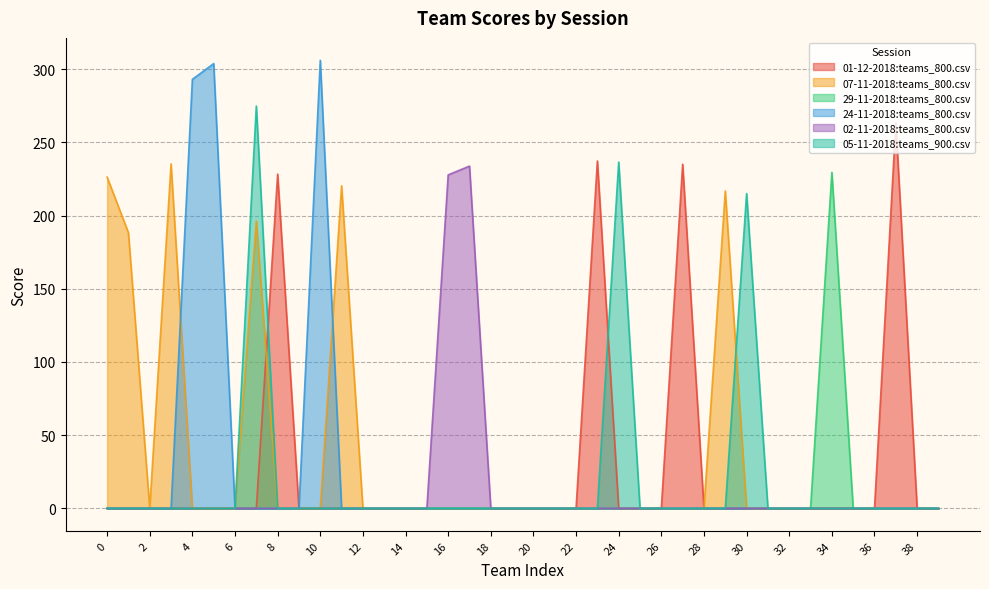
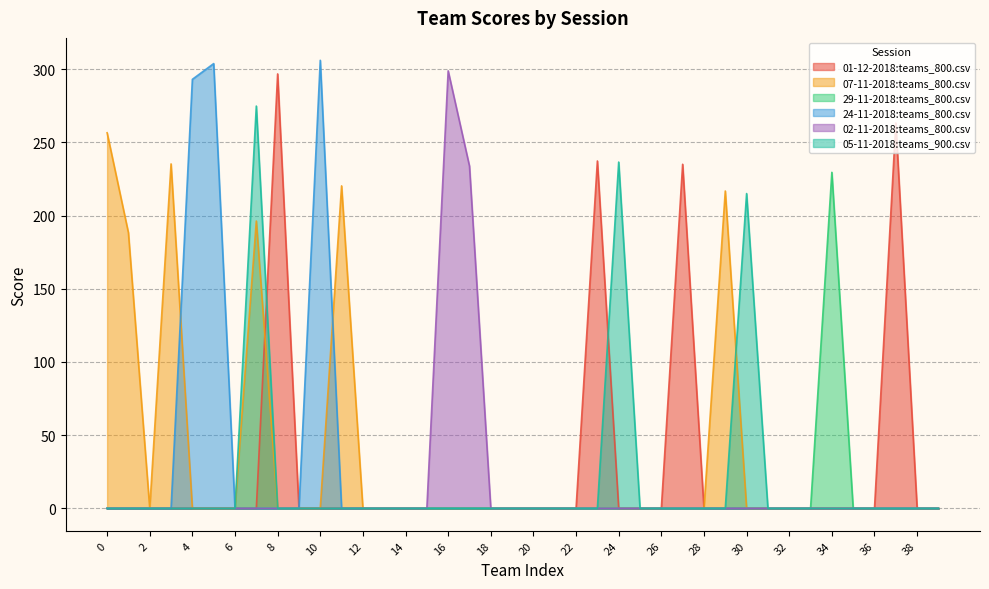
  {
    "01-12-2018:teams_800.csv": {
-     "8": 228
+     "8": 297
    },
    "07-11-2018:teams_800.csv": {
-     "0": 226
+     "0": 257
    },
    "02-11-2018:teams_800.csv": {
-     "16": 228
+     "16": 299
    }
  }
